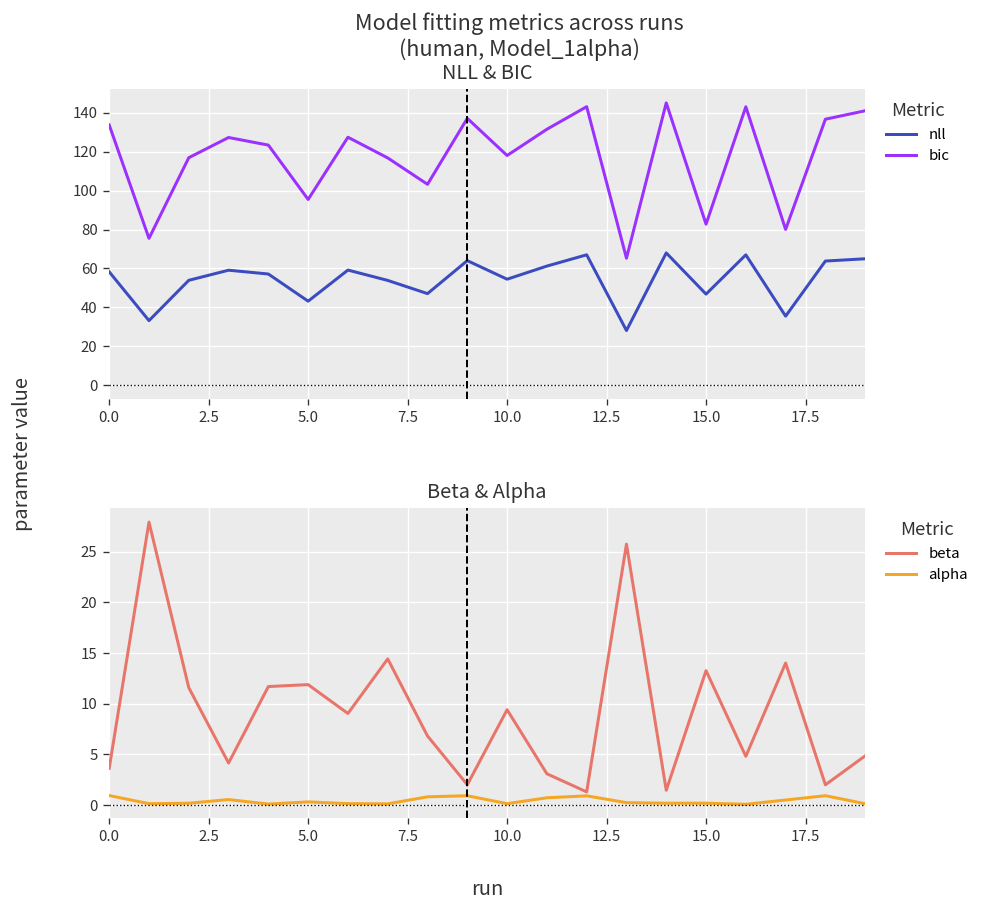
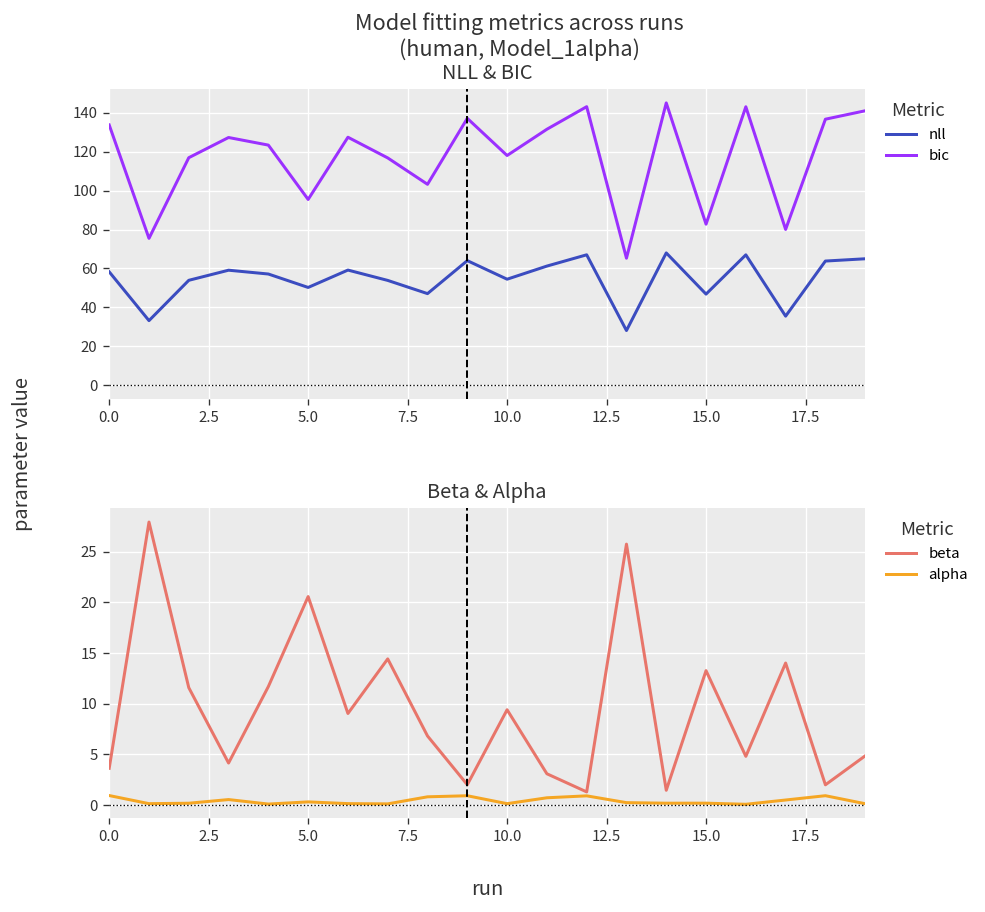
  {
    "NLL & BIC": {
      "nll": {
        "0.0": 58,
-       "5.0": 43,
+       "5.0": 50,
        "10.0": 54,
        "15.0": 47
      },
      "bic": {
        "0.0": 134,
        "5.0": 96,
        "10.0": 118,
        "15.0": 83
      }
    },
    "Beta & Alpha": {
      "beta": {
        "0.0": 4,
-       "5.0": 12,
+       "5.0": 21,
        "10.0": 9,
        "15.0": 13
      },
      "alpha": {
        "0.0": 1,
        "5.0": 0,
        "10.0": 0,
        "15.0": 0
      }
    }
  }
